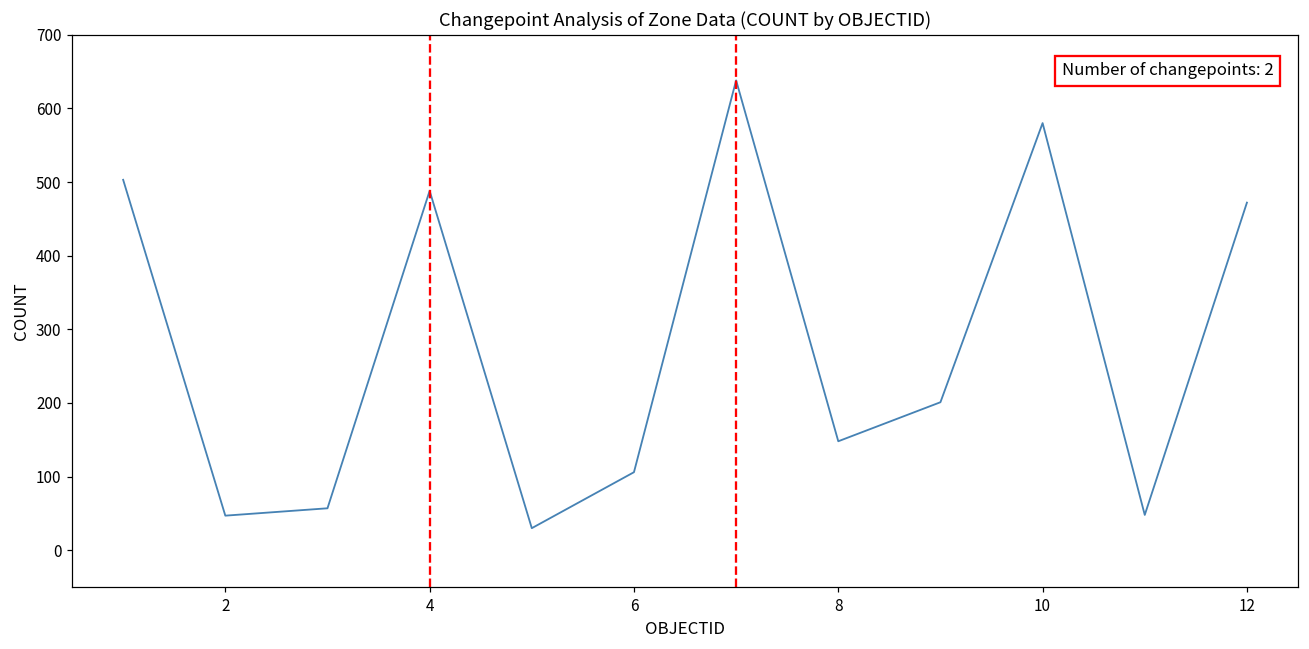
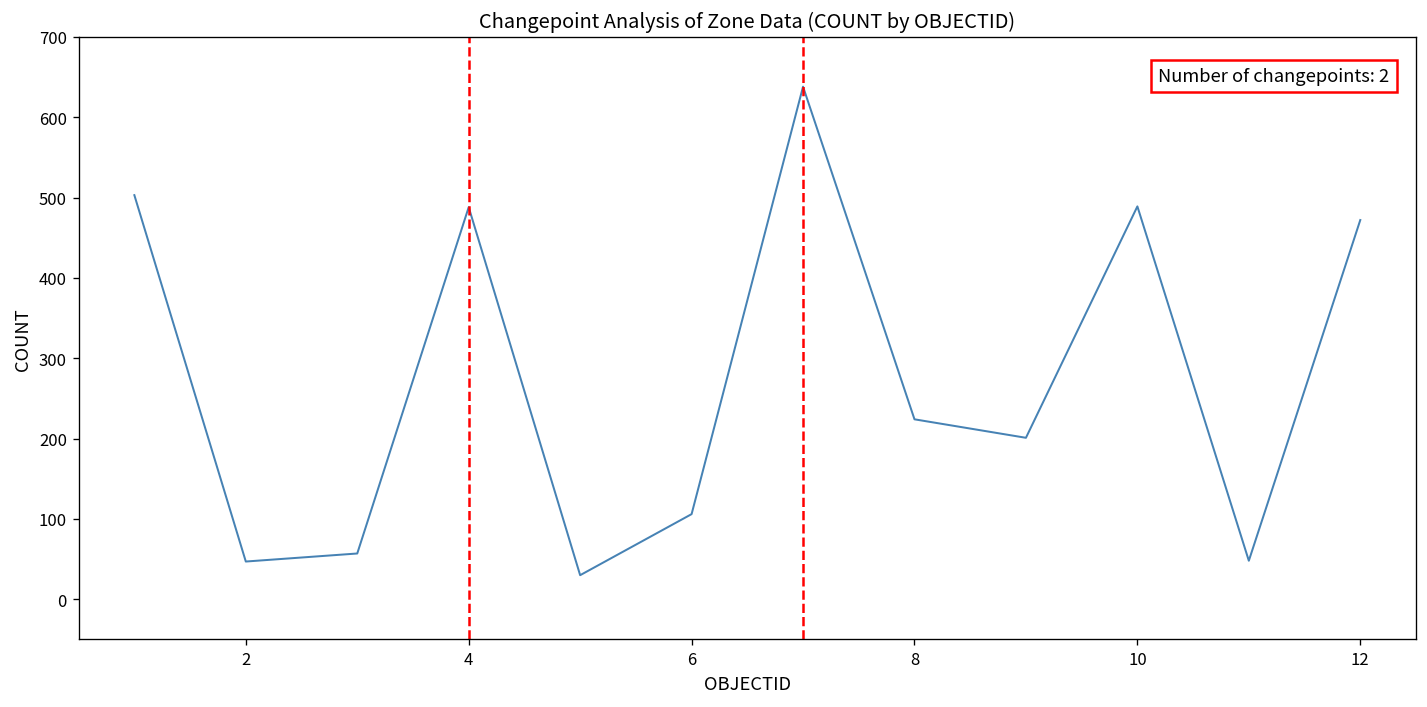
  {
    "2": 50,
    "4": 490,
    "6": 110,
-   "8": 150,
-   "10": 580,
+   "8": 220,
+   "10": 490,
    "12": 470
  }
